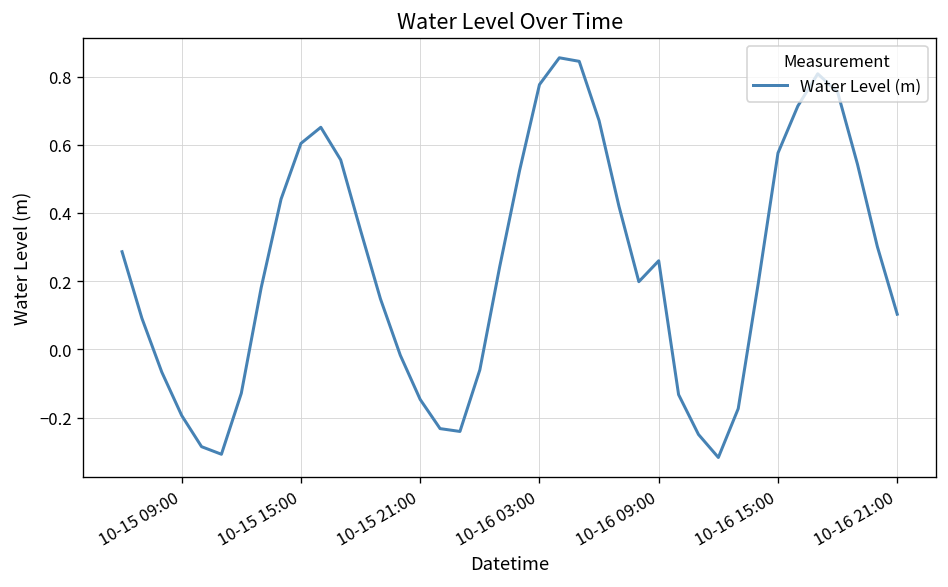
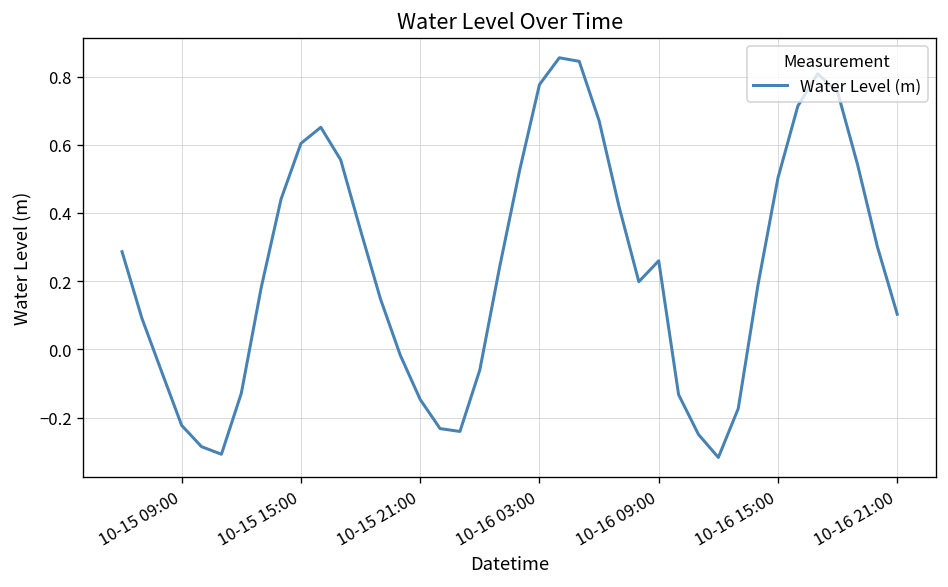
  {
-   "10-15 09:00": -0.19,
+   "10-15 09:00": -0.22,
    "10-15 15:00": 0.60,
    "10-15 21:00": -0.15,
    "10-16 03:00": 0.78,
    "10-16 09:00": 0.26,
-   "10-16 15:00": 0.58,
+   "10-16 15:00": 0.50,
    "10-16 21:00": 0.10
  }
